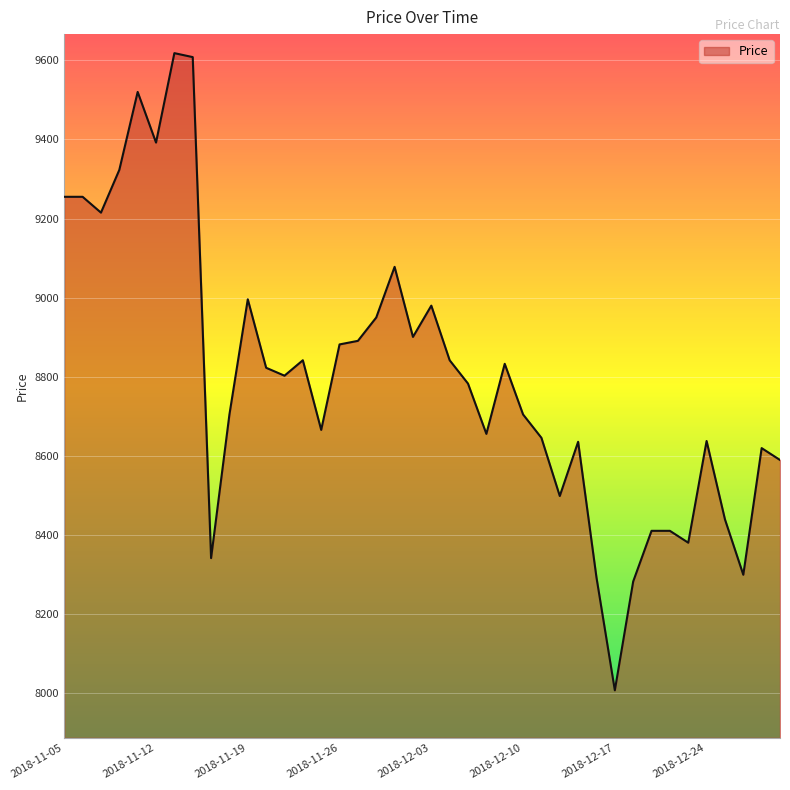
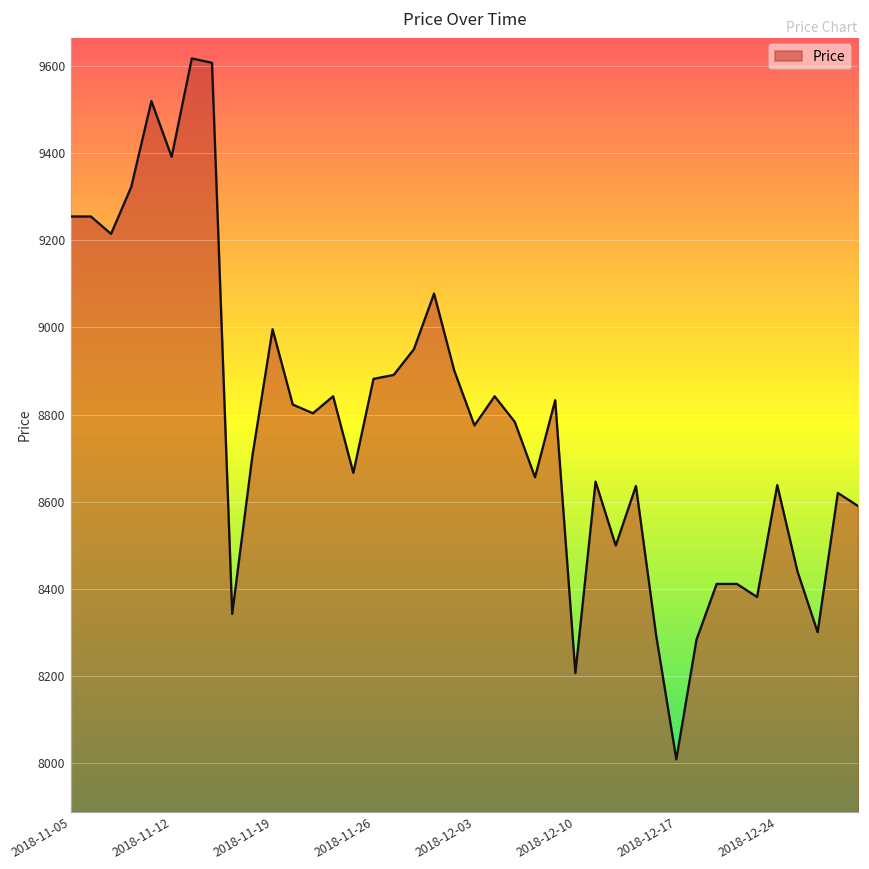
  {
    "2018-11-05": 9260,
    "2018-11-12": 9390,
    "2018-11-19": 9000,
    "2018-11-26": 8880,
-   "2018-12-03": 8980,
-   "2018-12-10": 8710,
+   "2018-12-03": 8780,
+   "2018-12-10": 8210,
    "2018-12-17": 8010,
    "2018-12-24": 8640
  }
